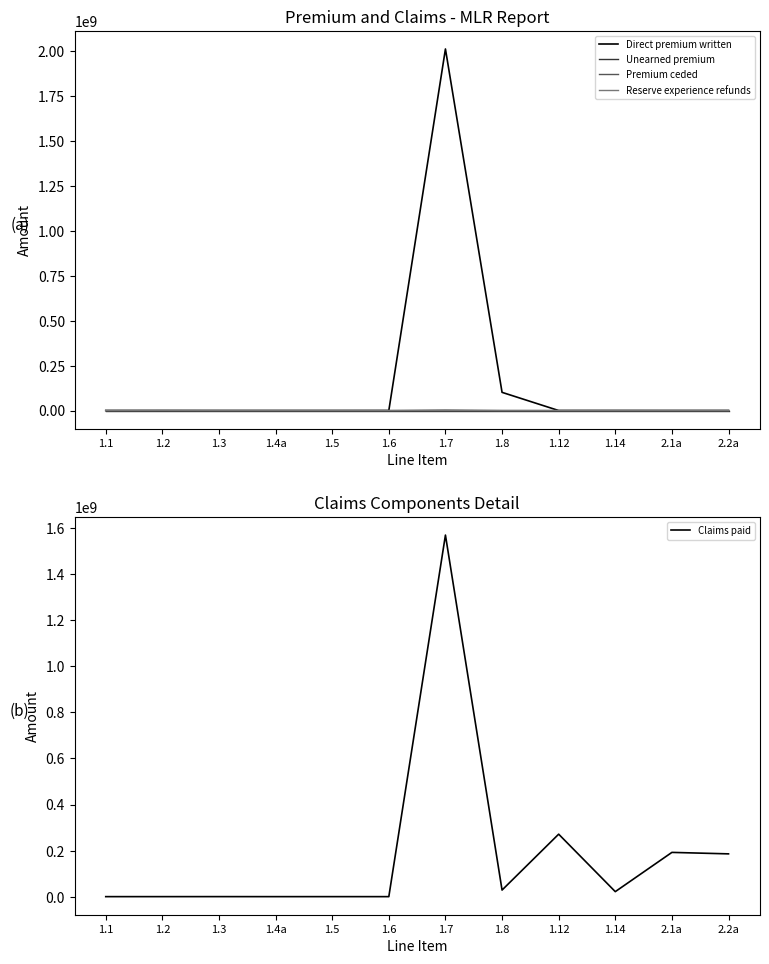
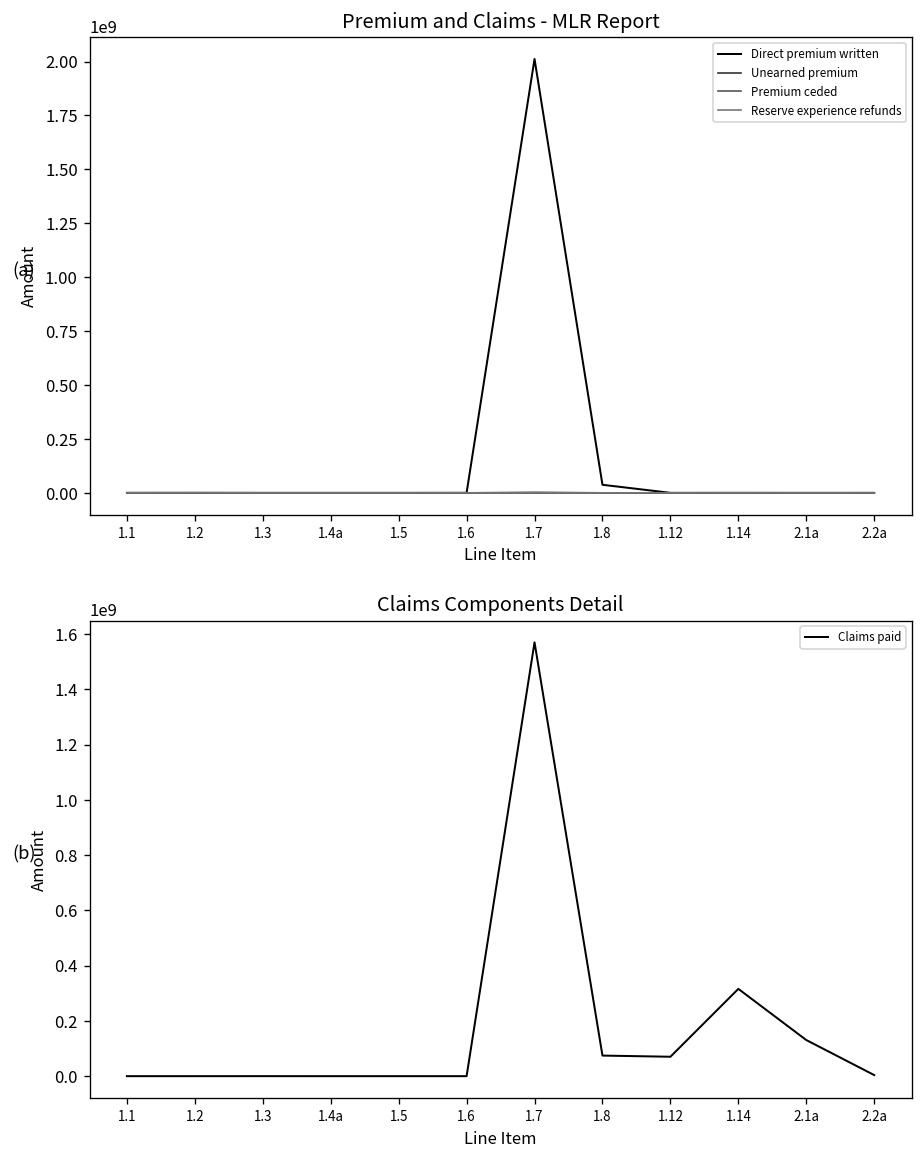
  {
    "Premium and Claims - MLR Report": {
      "Direct premium written": {
        "1.7": 2010000000,
-       "1.8": 100000000
+       "1.8": 40000000
      }
    },
    "Claims Components Detail": {
      "1.1": 0,
      "1.2": 0,
      "1.3": 0,
      "1.4a": 0,
      "1.5": 0,
      "1.6": 0,
      "1.7": 1570000000,
-     "1.8": 30000000,
-     "1.12": 270000000,
-     "1.14": 20000000,
-     "2.1a": 190000000,
-     "2.2a": 190000000
+     "1.8": 70000000,
+     "1.12": 70000000,
+     "1.14": 320000000,
+     "2.1a": 130000000,
+     "2.2a": 0
    }
  }
